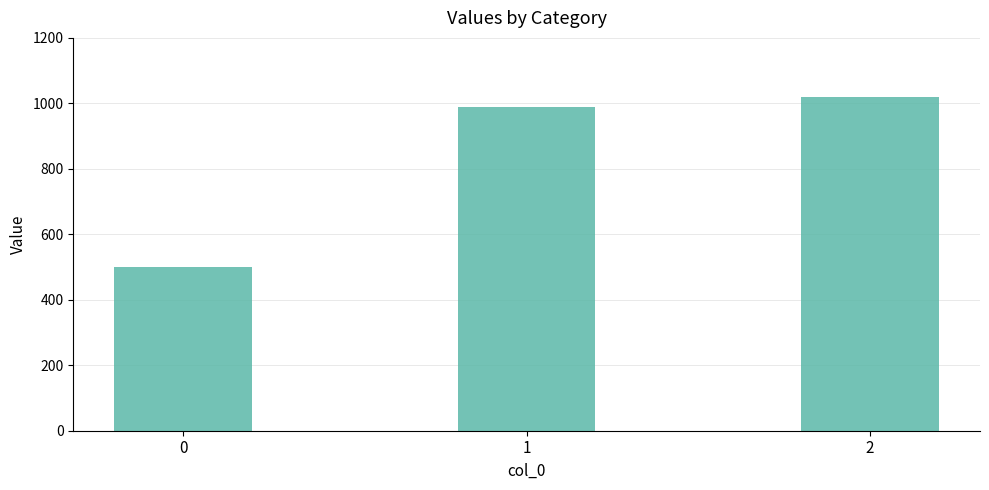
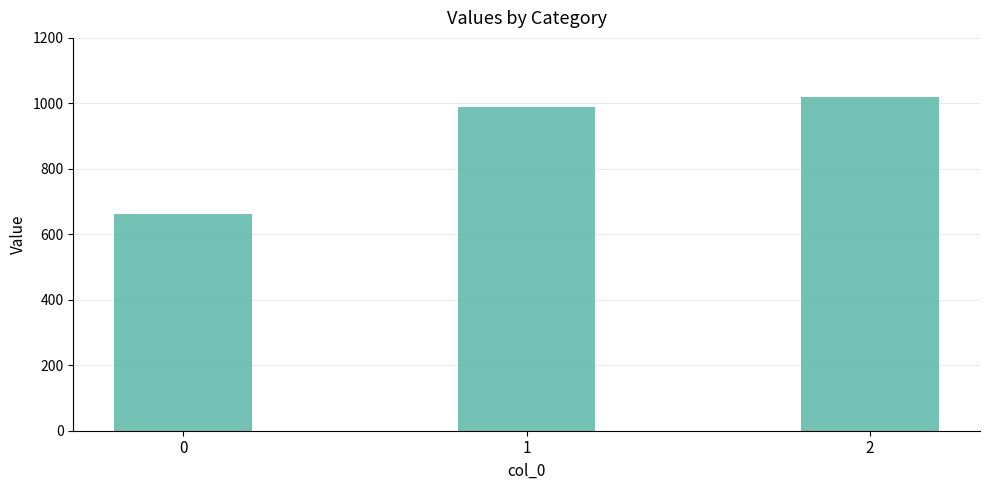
  {
-   "0": 500,
+   "0": 660,
    "1": 990,
    "2": 1020
  }
